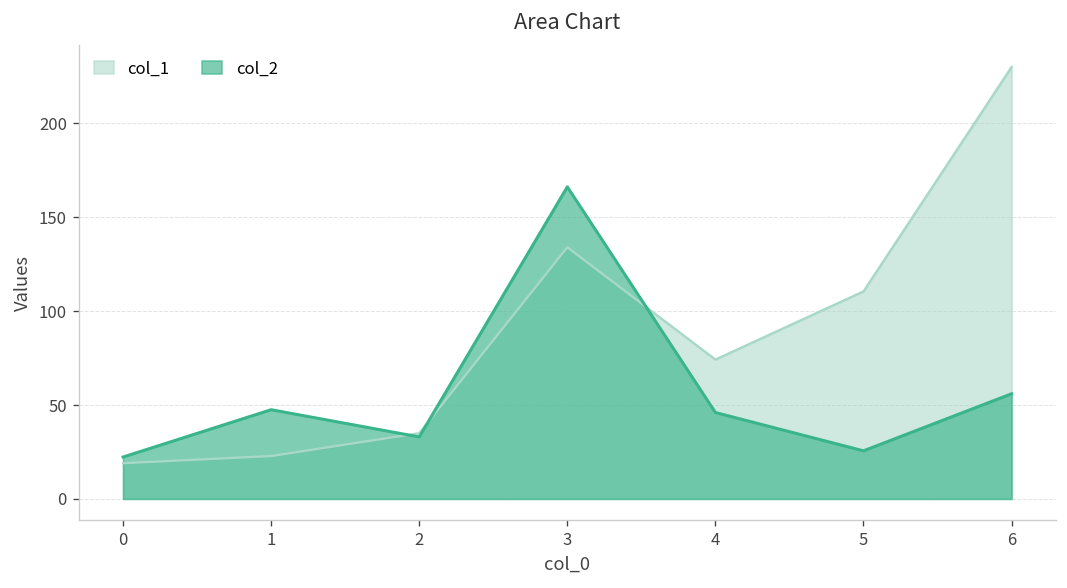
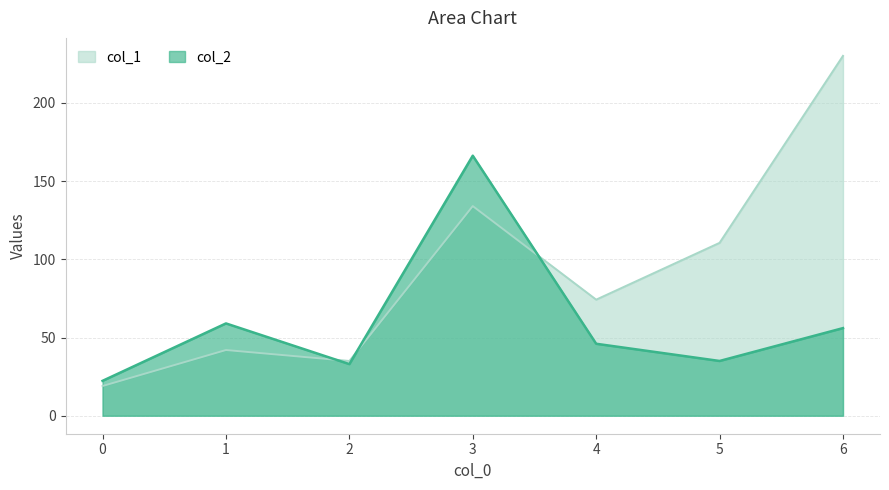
  {
    "col_1": {
      "0": 19,
-     "1": 23,
+     "1": 42,
      "2": 35,
      "3": 134,
      "4": 74,
      "5": 111,
      "6": 230
    },
    "col_2": {
      "0": 22,
-     "1": 48,
+     "1": 59,
      "2": 33,
      "3": 166,
      "4": 46,
-     "5": 26,
+     "5": 35,
      "6": 56
    }
  }
